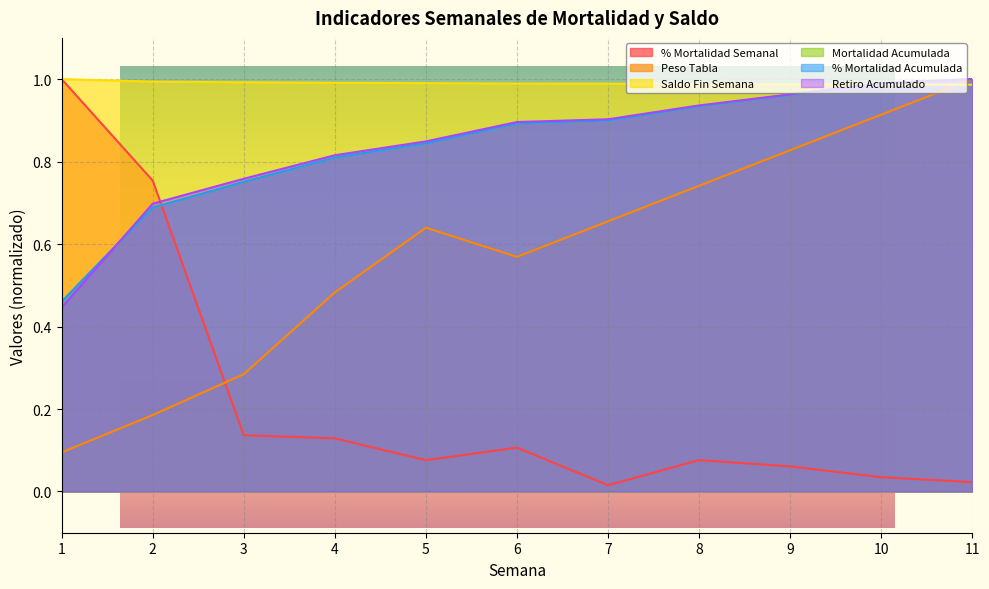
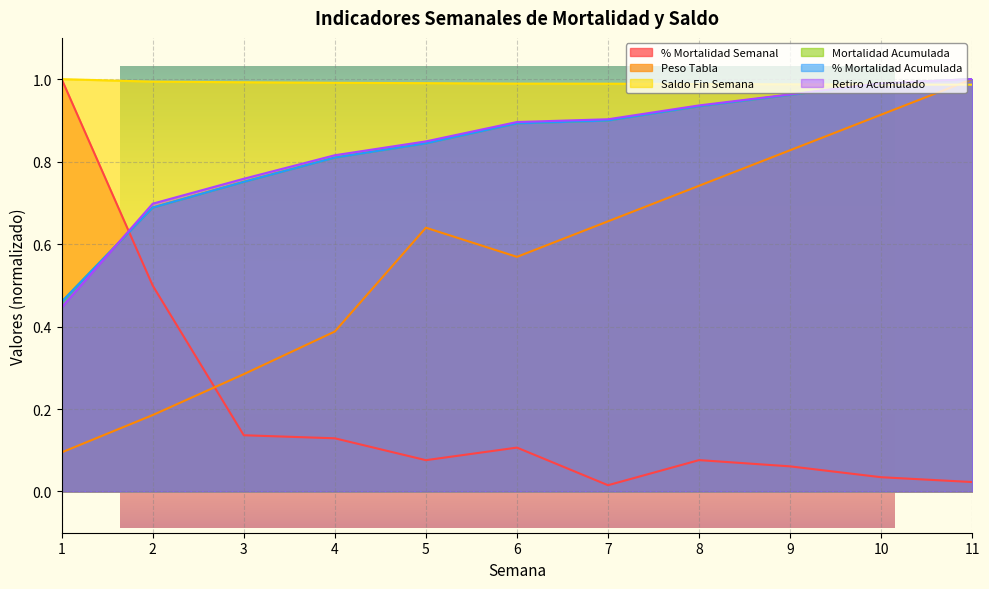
  {
    "% Mortalidad Semanal": {
-     "2": 0.75,
+     "2": 0.50,
      "3": 0.14,
      "4": 0.13,
      "5": 0.08,
      "6": 0.11,
      "7": 0.02,
      "8": 0.08,
      "9": 0.06,
      "10": 0.03,
      "11": 0.02
    },
    "Peso Tabla": {
      "1": 0.09,
      "2": 0.19,
      "3": 0.28,
-     "4": 0.48,
+     "4": 0.39,
      "5": 0.64,
      "6": 0.57,
      "7": 0.66,
      "8": 0.74,
      "9": 0.83,
      "10": 0.91
    },
    "Saldo Fin Semana": {
      "2": 0.99,
      "3": 0.99,
      "4": 0.99,
      "5": 0.99,
      "6": 0.99,
      "7": 0.99,
      "11": 0.99
    },
    "% Mortalidad Acumulada": {
      "1": 0.46,
      "2": 0.69,
      "3": 0.75
    },
    "Retiro Acumulado": {
      "1": 0.45,
      "2": 0.70,
      "3": 0.76
    }
  }
